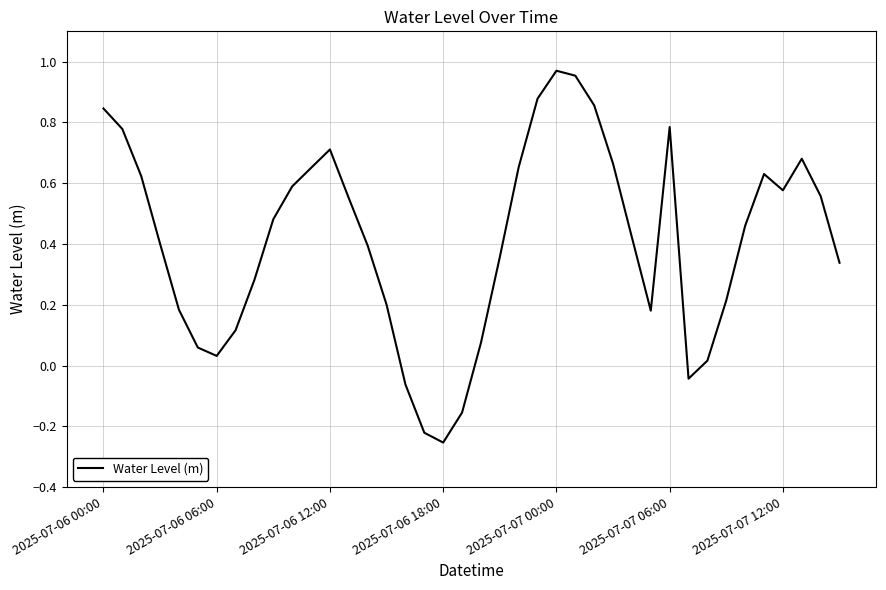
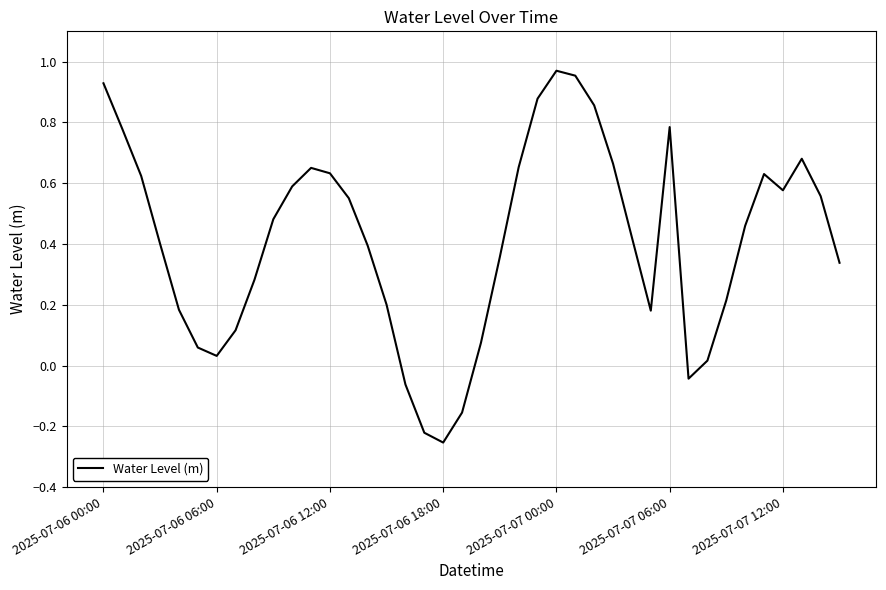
  {
-   "2025-07-06 00:00": 0.85,
+   "2025-07-06 00:00": 0.93,
    "2025-07-06 06:00": 0.03,
-   "2025-07-06 12:00": 0.71,
+   "2025-07-06 12:00": 0.63,
    "2025-07-06 18:00": -0.25,
    "2025-07-07 00:00": 0.97,
    "2025-07-07 06:00": 0.78,
    "2025-07-07 12:00": 0.58
  }
